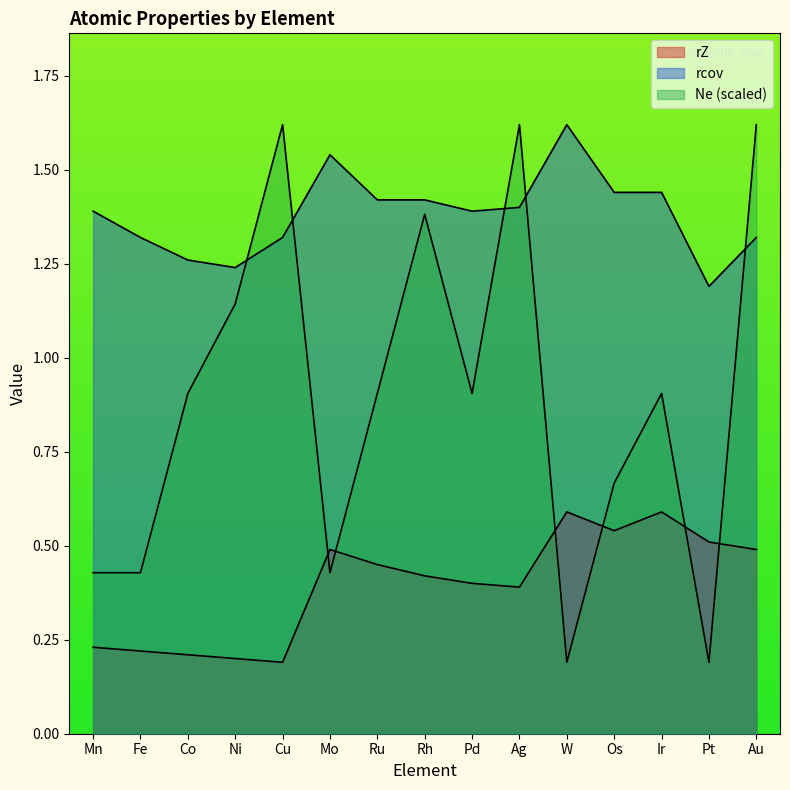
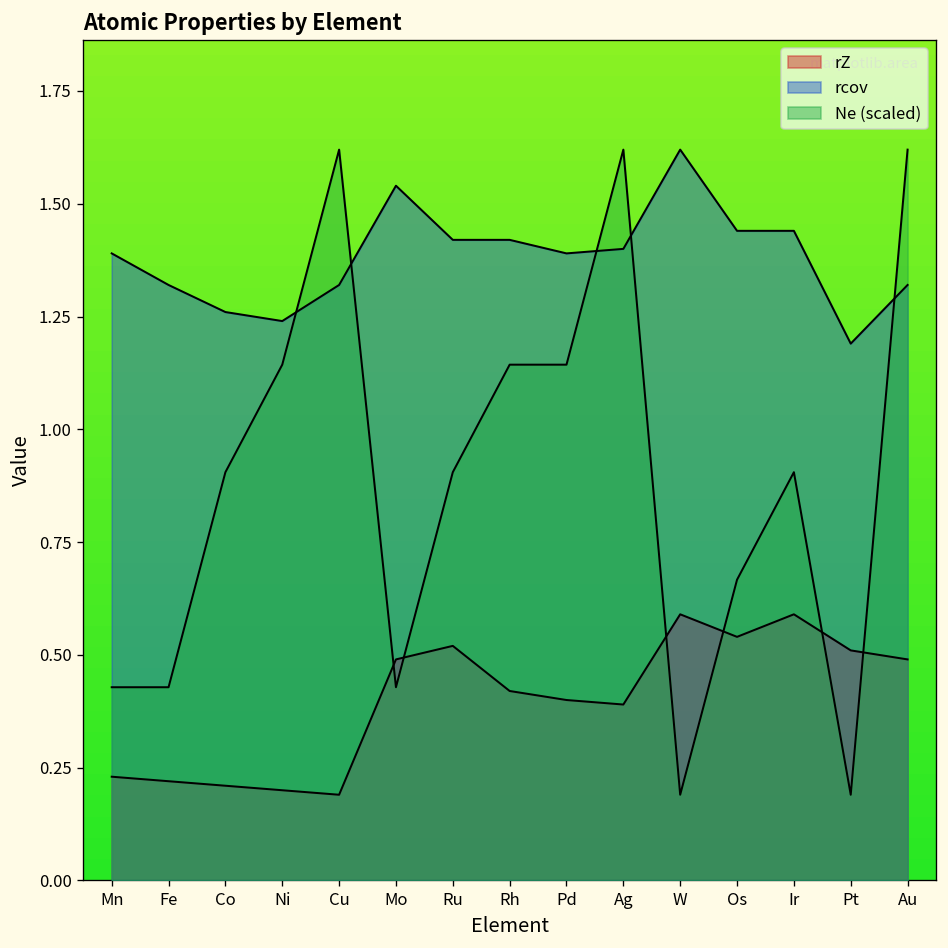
  {
    "rZ": {
      "Mn": 0.23,
      "Fe": 0.22,
      "Co": 0.21,
      "Ni": 0.20,
      "Cu": 0.19,
      "Mo": 0.49,
-     "Ru": 0.45,
+     "Ru": 0.52,
      "Rh": 0.42,
      "Pd": 0.40,
      "Ag": 0.39,
      "W": 0.59,
      "Os": 0.54,
      "Ir": 0.59,
      "Pt": 0.51,
      "Au": 0.49
    },
    "rcov": {
      "Mn": 1.39,
      "Fe": 1.32,
      "Co": 1.26,
      "Ni": 1.24,
      "Cu": 1.32,
      "Mo": 1.54,
      "Ru": 1.42,
      "Rh": 1.42,
      "Pd": 1.39,
      "Ag": 1.40,
      "W": 1.62,
      "Os": 1.44,
      "Ir": 1.44,
      "Pt": 1.19,
      "Au": 1.32
    },
    "Ne (scaled)": {
      "Mn": 0.43,
      "Fe": 0.43,
      "Co": 0.91,
      "Ni": 1.14,
      "Cu": 1.62,
      "Mo": 0.43,
      "Ru": 0.91,
-     "Rh": 1.38,
-     "Pd": 0.91,
+     "Rh": 1.14,
+     "Pd": 1.14,
      "Ag": 1.62,
      "W": 0.19,
      "Os": 0.67,
      "Ir": 0.91,
      "Pt": 0.19,
      "Au": 1.62
    }
  }
